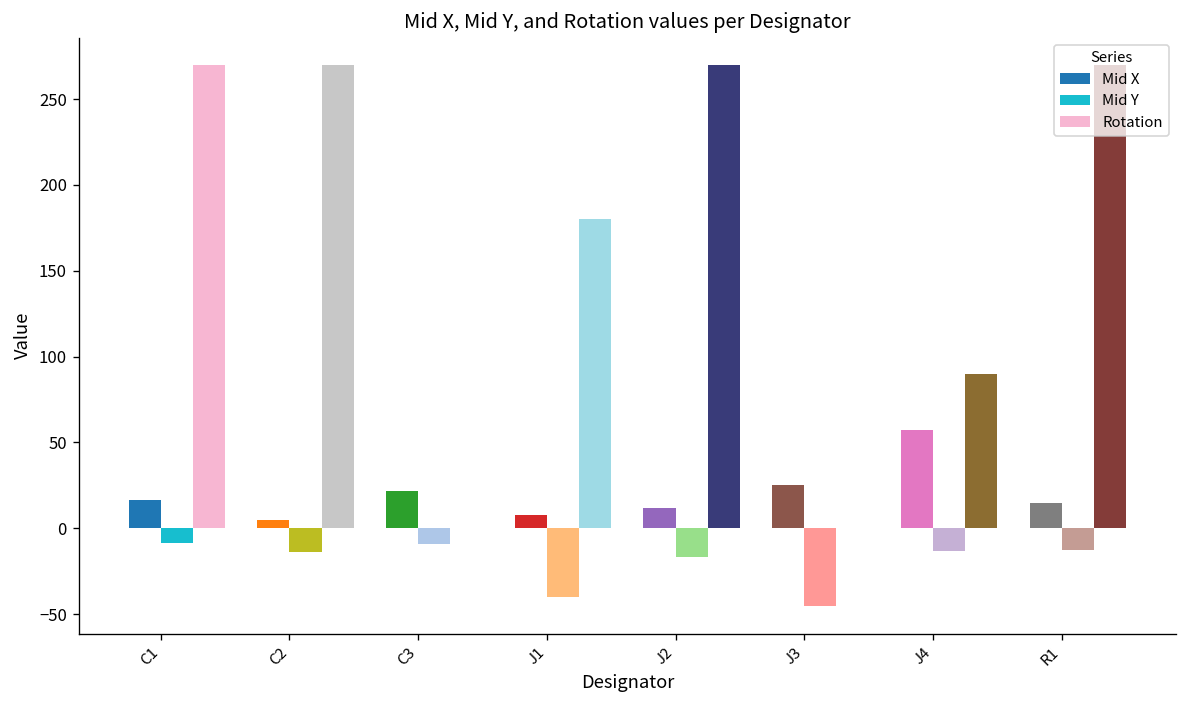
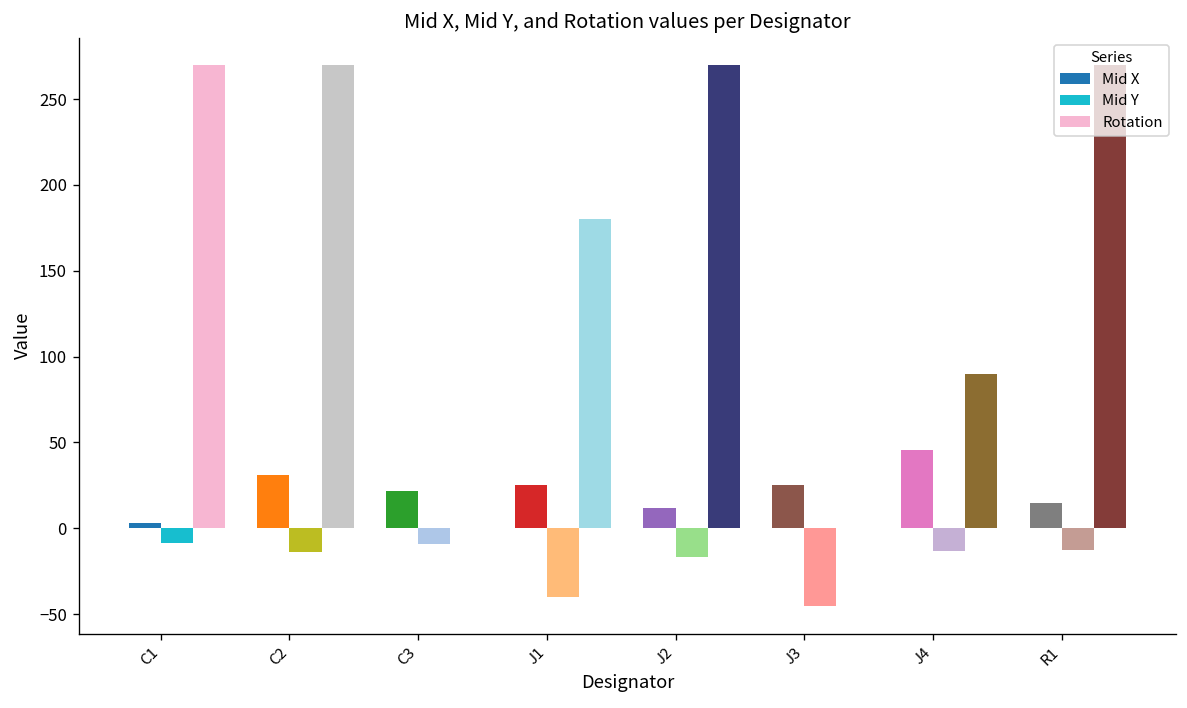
  {
    "Mid X": {
-     "C1": 16,
-     "C2": 5,
+     "C1": 3,
+     "C2": 31,
      "C3": 22,
-     "J1": 8,
+     "J1": 25,
      "J2": 12,
      "J3": 25,
-     "J4": 57,
+     "J4": 46,
      "R1": 15
    },
    "Mid Y": {
      "C1": -9,
      "C2": -14,
      "C3": -9,
      "J1": -40,
      "J2": -17,
      "J3": -46,
      "J4": -13,
      "R1": -13
    },
    "Rotation": {
      "C1": 270,
      "C2": 270,
      "C3": 0,
      "J1": 180,
      "J2": 270,
      "J3": 0,
      "J4": 90
    }
  }
